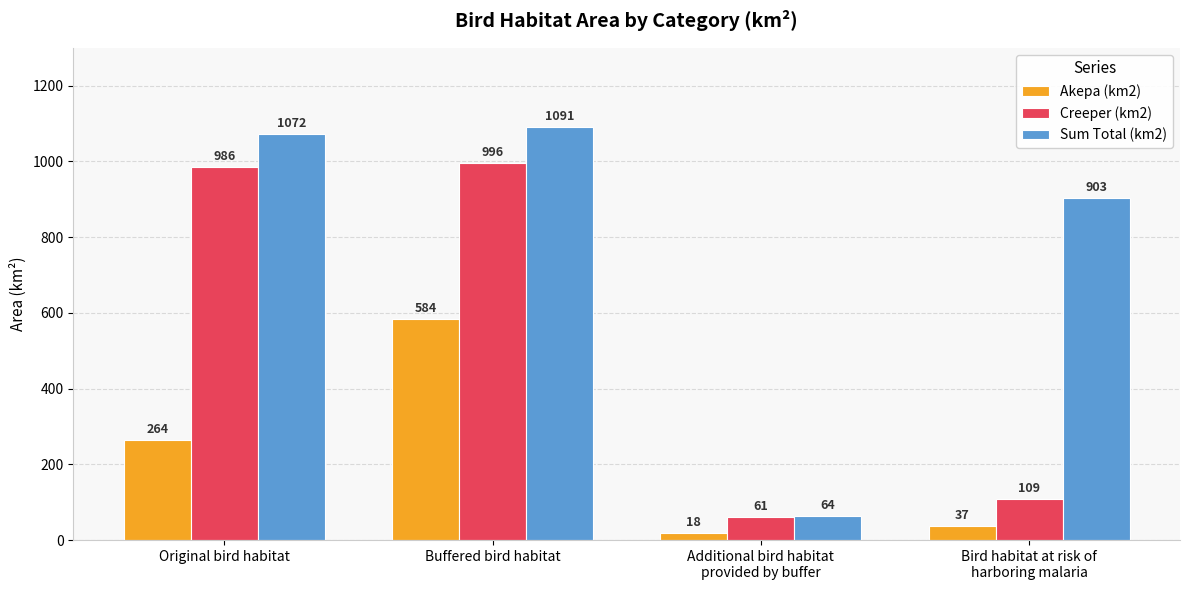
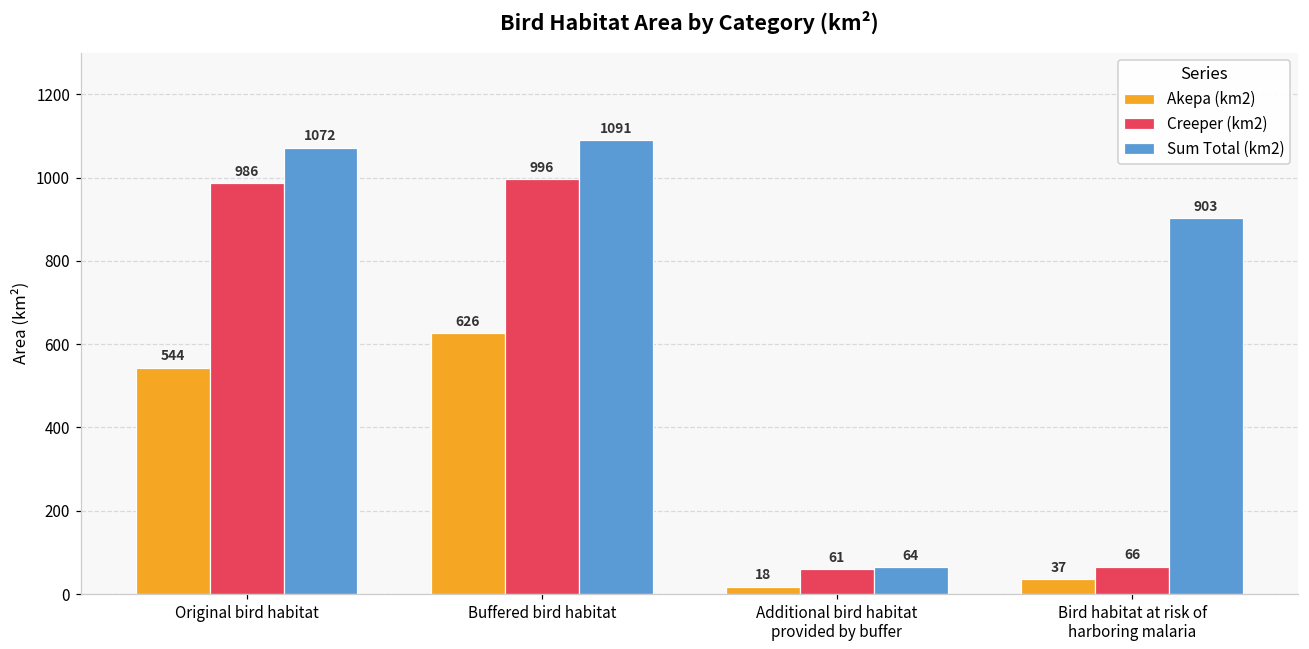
  {
    "Akepa (km2)": {
-     "Original bird habitat": 264,
-     "Buffered bird habitat": 584,
+     "Original bird habitat": 544,
+     "Buffered bird habitat": 626,
      "Additional bird habitat provided by buffer": 18,
      "Bird habitat at risk of harboring malaria": 37
    },
    "Creeper (km2)": {
      "Original bird habitat": 986,
      "Buffered bird habitat": 996,
      "Additional bird habitat provided by buffer": 61,
-     "Bird habitat at risk of harboring malaria": 109
+     "Bird habitat at risk of harboring malaria": 66
    },
    "Sum Total (km2)": {
      "Original bird habitat": 1072,
      "Buffered bird habitat": 1091,
      "Additional bird habitat provided by buffer": 64,
      "Bird habitat at risk of harboring malaria": 903
    }
  }
